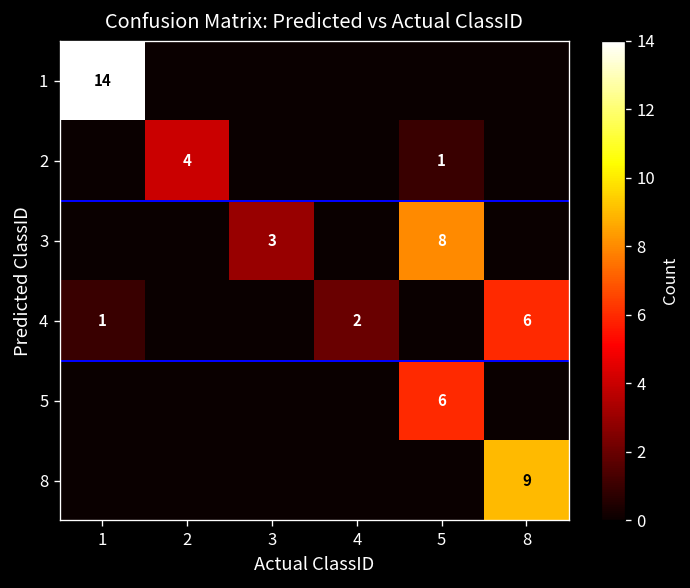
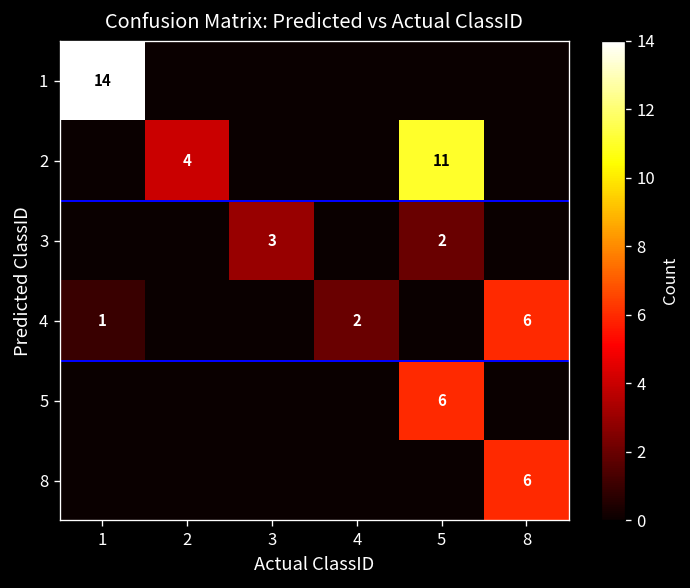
  {
    "1": {
      "1": 14
    },
    "2": {
      "2": 4,
-     "5": 1
+     "5": 11
    },
    "3": {
      "3": 3,
-     "5": 8
+     "5": 2
    },
    "4": {
      "1": 1,
      "4": 2,
      "8": 6
    },
    "5": {
      "5": 6
    },
    "8": {
-     "8": 9
+     "8": 6
    }
  }
